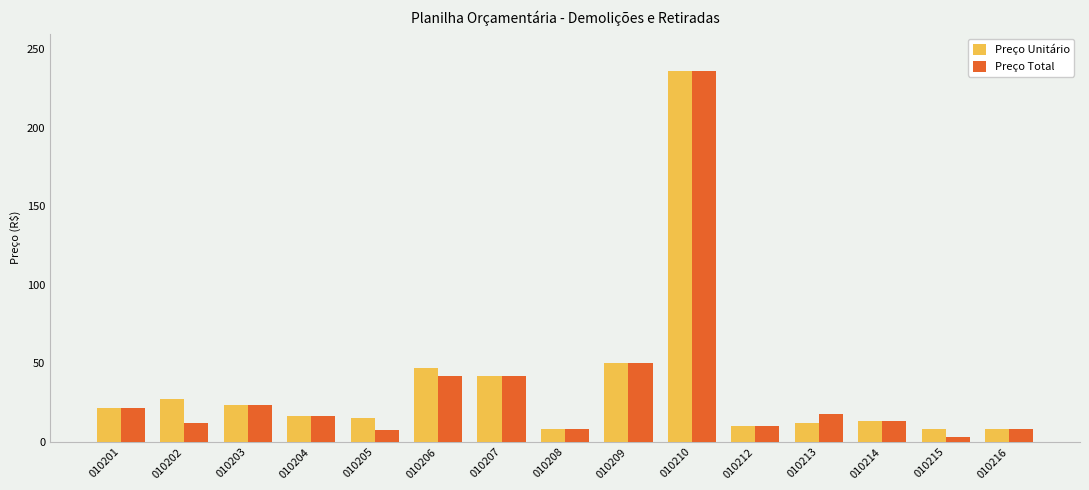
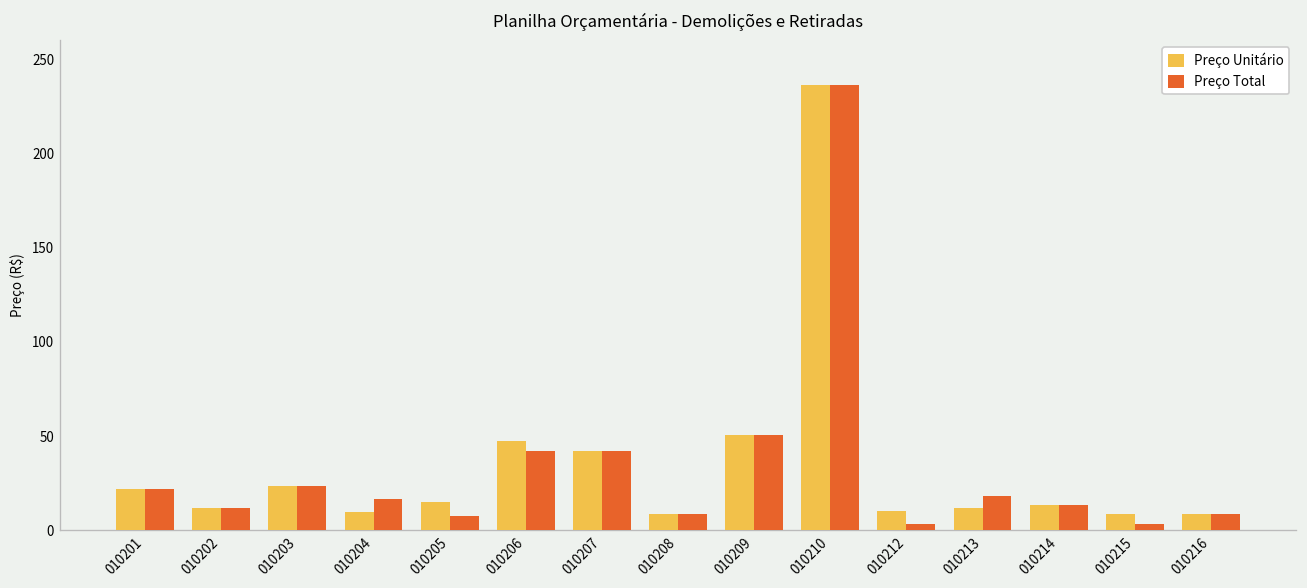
  {
    "Preço Unitário": {
      "010201": 22,
-     "010202": 27,
+     "010202": 12,
      "010203": 23,
-     "010204": 17,
+     "010204": 10,
      "010205": 15,
      "010206": 47,
      "010207": 42,
      "010208": 8,
      "010209": 50,
      "010210": 236,
      "010212": 10,
      "010213": 12,
      "010214": 13,
      "010215": 8,
      "010216": 8
    },
    "Preço Total": {
      "010201": 22,
      "010202": 12,
      "010203": 23,
      "010204": 17,
      "010205": 8,
      "010206": 42,
      "010207": 42,
      "010208": 8,
      "010209": 50,
      "010210": 236,
-     "010212": 10,
+     "010212": 3,
      "010213": 18,
      "010214": 13,
      "010215": 3,
      "010216": 8
    }
  }
